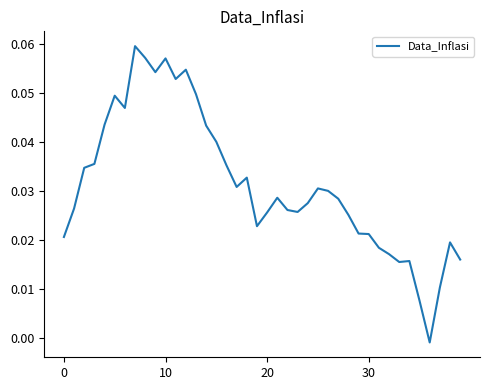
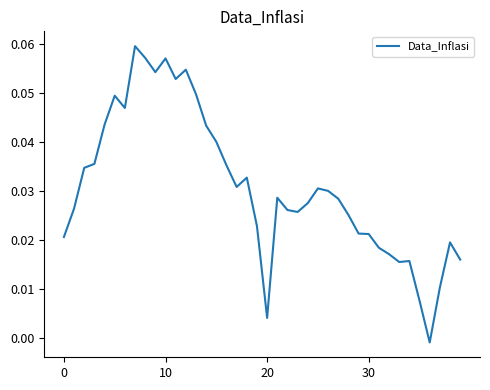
  {
    "0": 0.021,
    "10": 0.057,
-   "20": 0.026,
+   "20": 0.004,
    "30": 0.021
  }
